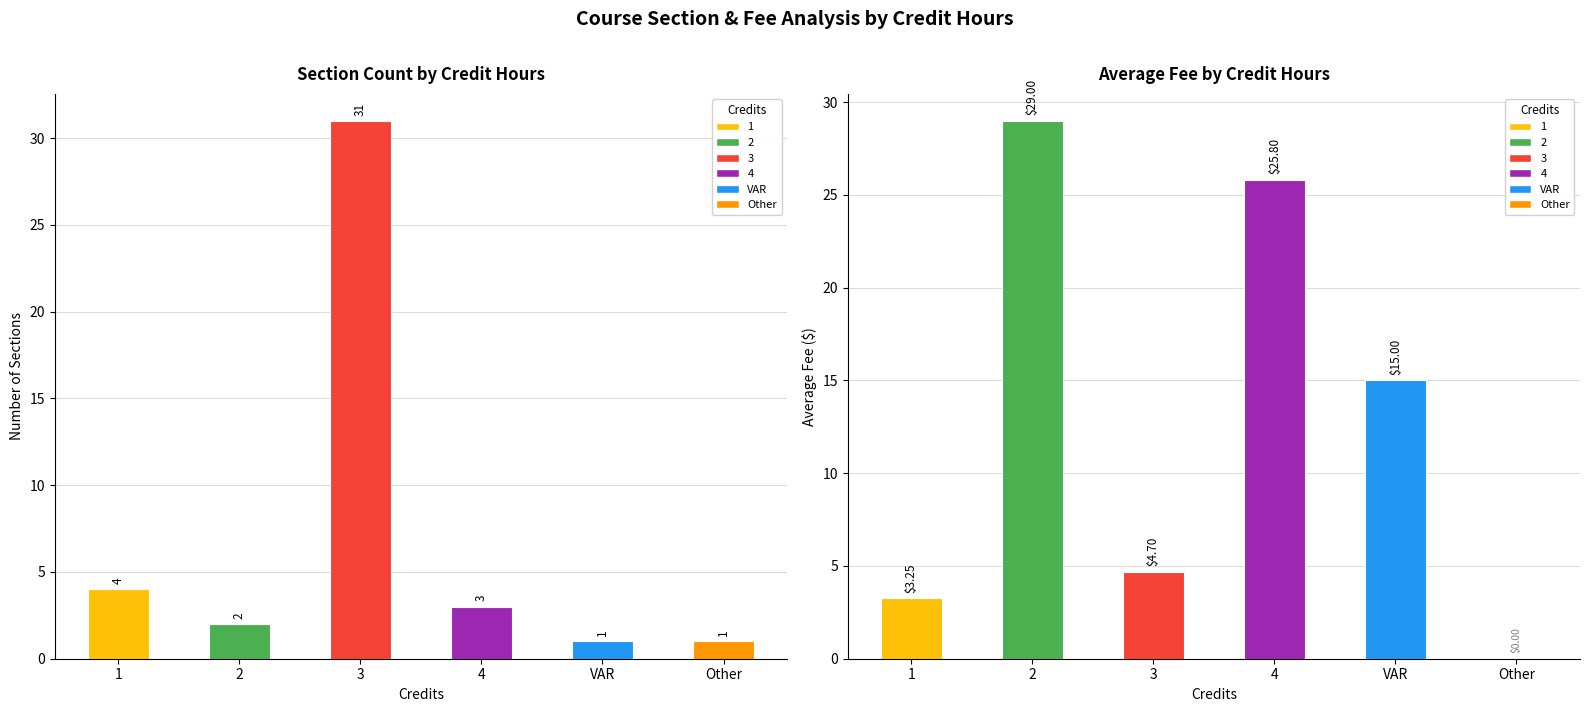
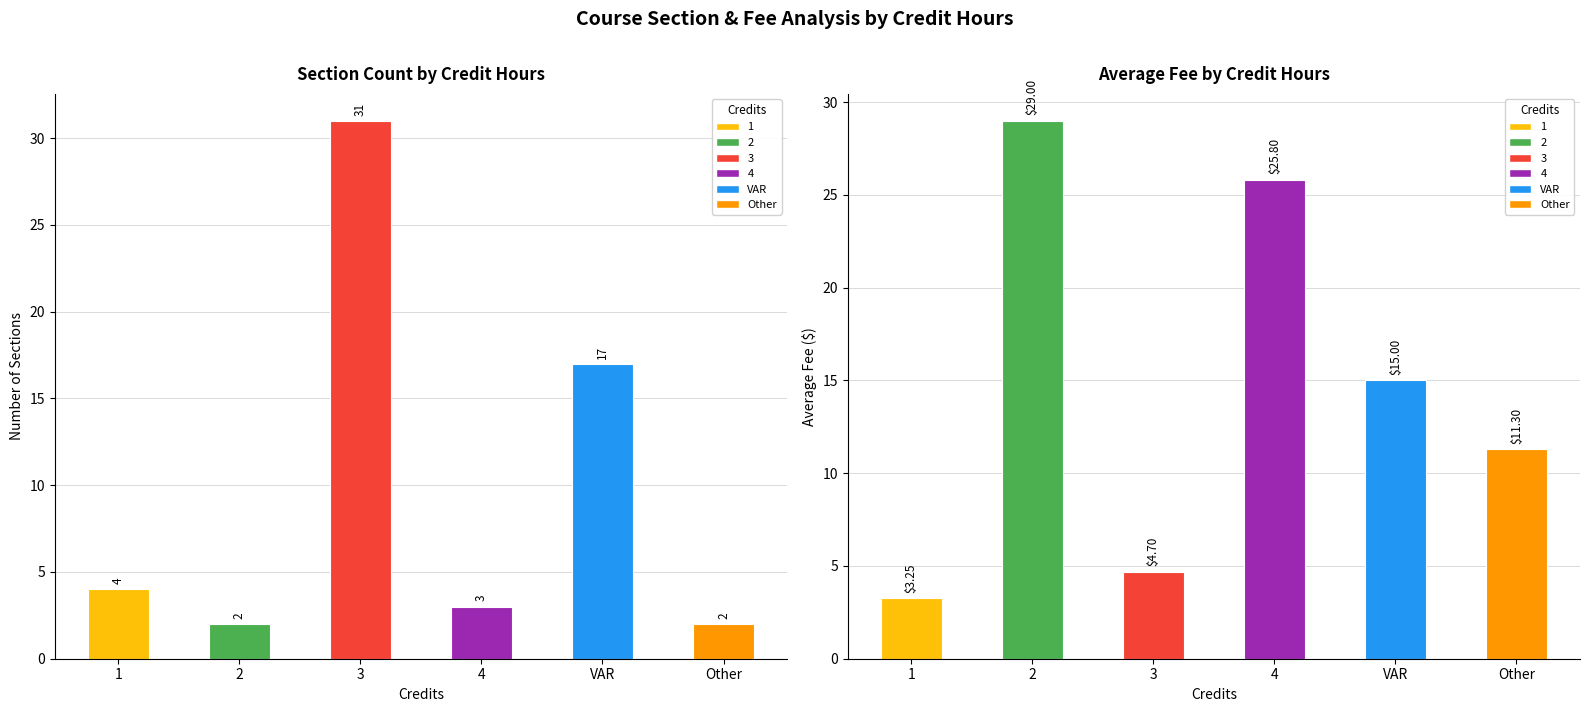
  {
    "Section Count by Credit Hours": {
      "1": "4",
      "2": "2",
      "3": "31",
      "4": "3",
-     "VAR": "1",
-     "Other": "1"
+     "VAR": "17",
+     "Other": "2"
    },
    "Average Fee by Credit Hours": {
      "1": "$3.25",
      "2": "$29.00",
      "3": "$4.70",
      "4": "$25.80",
      "VAR": "$15.00",
-     "Other": "$0.00"
+     "Other": "$11.30"
    }
  }
